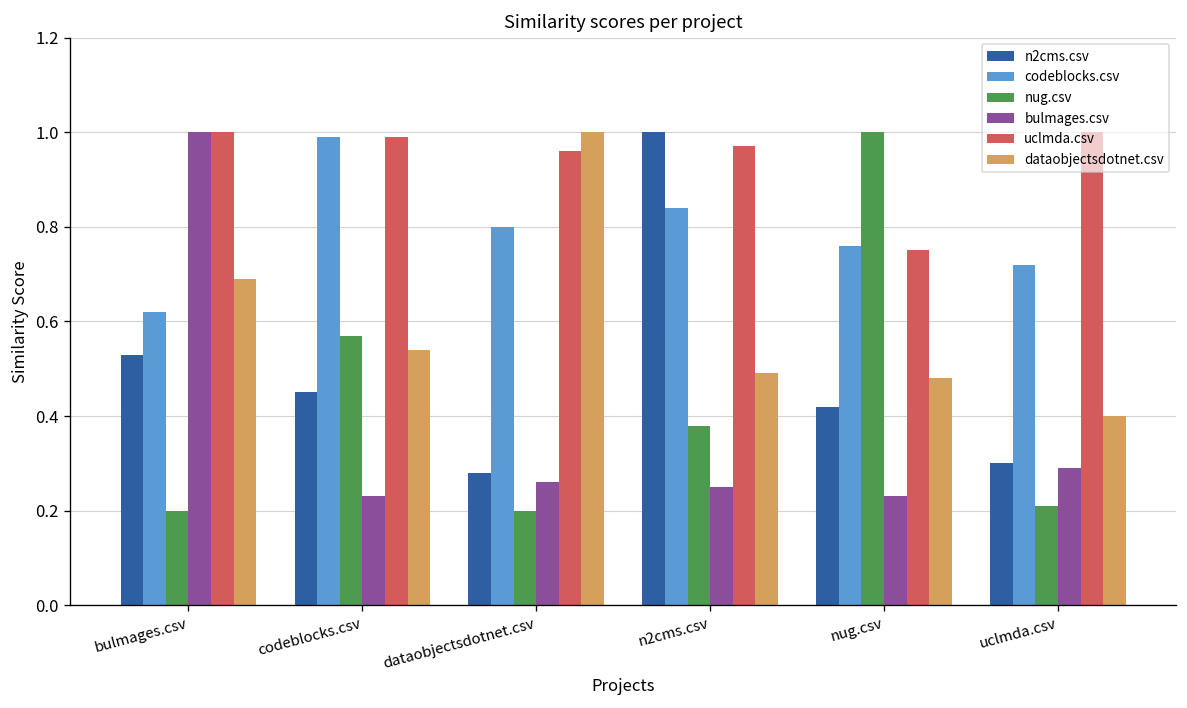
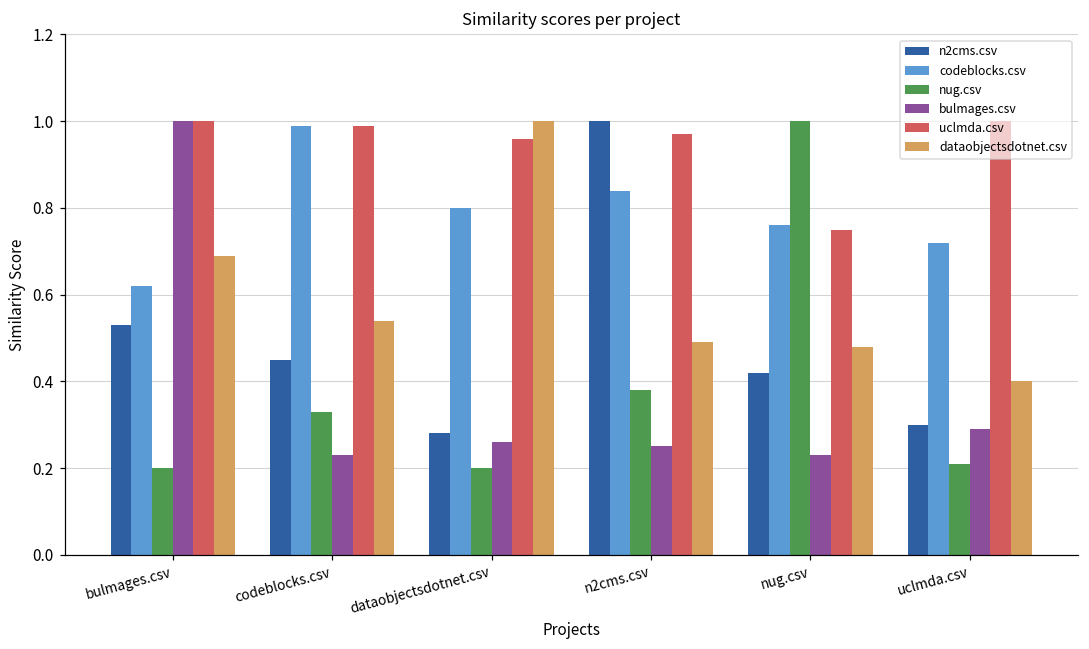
  {
    "n2cms.csv": {
      "bulmages.csv": 0.53,
      "codeblocks.csv": 0.45,
      "dataobjectsdotnet.csv": 0.28,
      "n2cms.csv": 1.00,
      "nug.csv": 0.42,
      "uclmda.csv": 0.30
    },
    "codeblocks.csv": {
      "bulmages.csv": 0.62,
      "codeblocks.csv": 0.99,
      "dataobjectsdotnet.csv": 0.80,
      "n2cms.csv": 0.84,
      "nug.csv": 0.76,
      "uclmda.csv": 0.72
    },
    "nug.csv": {
      "bulmages.csv": 0.20,
-     "codeblocks.csv": 0.57,
+     "codeblocks.csv": 0.33,
      "dataobjectsdotnet.csv": 0.20,
      "n2cms.csv": 0.38,
      "nug.csv": 1.00,
      "uclmda.csv": 0.21
    },
    "bulmages.csv": {
      "bulmages.csv": 1.00,
      "codeblocks.csv": 0.23,
      "dataobjectsdotnet.csv": 0.26,
      "n2cms.csv": 0.25,
      "nug.csv": 0.23,
      "uclmda.csv": 0.29
    },
    "uclmda.csv": {
      "bulmages.csv": 1.00,
      "codeblocks.csv": 0.99,
      "dataobjectsdotnet.csv": 0.96,
      "n2cms.csv": 0.97,
      "nug.csv": 0.75
    },
    "dataobjectsdotnet.csv": {
      "bulmages.csv": 0.69,
      "codeblocks.csv": 0.54,
      "dataobjectsdotnet.csv": 1.00,
      "n2cms.csv": 0.49,
      "nug.csv": 0.48,
      "uclmda.csv": 0.40
    }
  }
